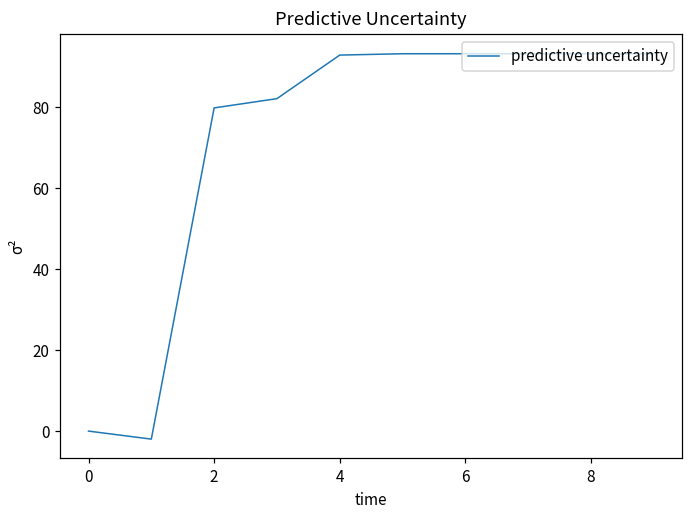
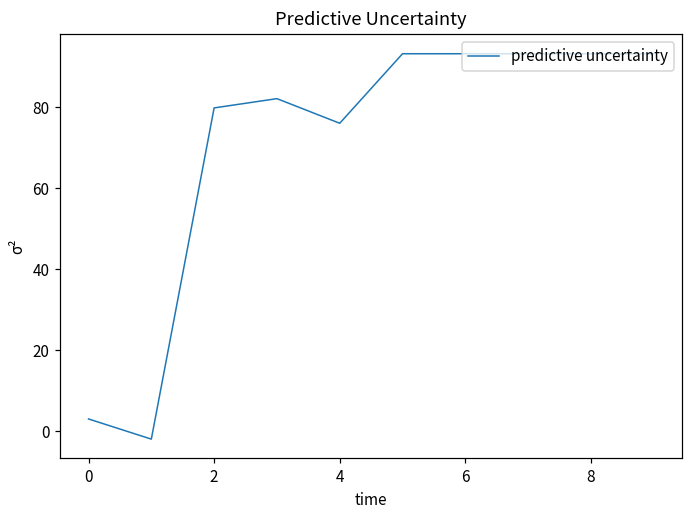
  {
-   "0": 0,
+   "0": 3,
    "2": 80,
-   "4": 93
+   "4": 76
  }
